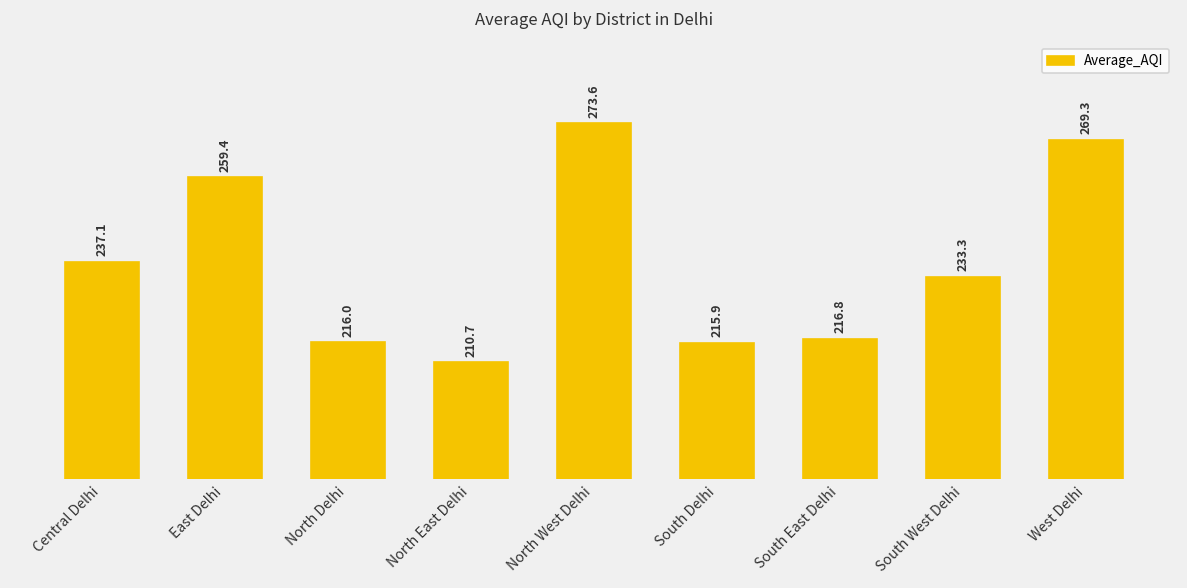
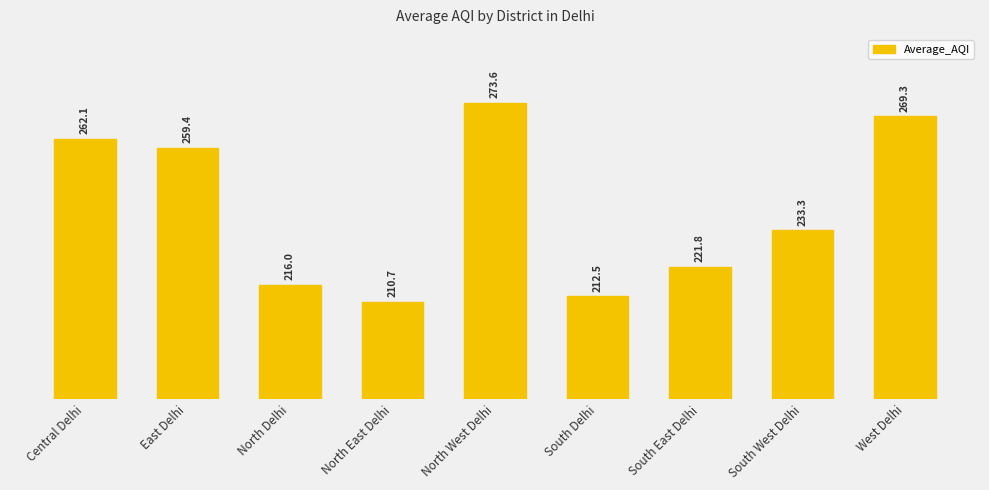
  {
-   "Central Delhi": 237.1,
+   "Central Delhi": 262.1,
    "East Delhi": 259.4,
    "North Delhi": 216.0,
    "North East Delhi": 210.7,
    "North West Delhi": 273.6,
-   "South Delhi": 215.9,
-   "South East Delhi": 216.8,
+   "South Delhi": 212.5,
+   "South East Delhi": 221.8,
    "South West Delhi": 233.3,
    "West Delhi": 269.3
  }
